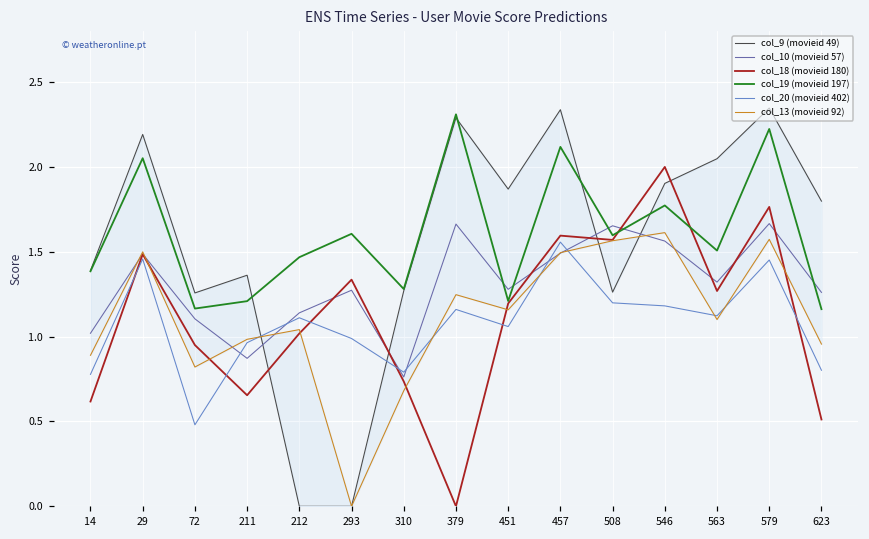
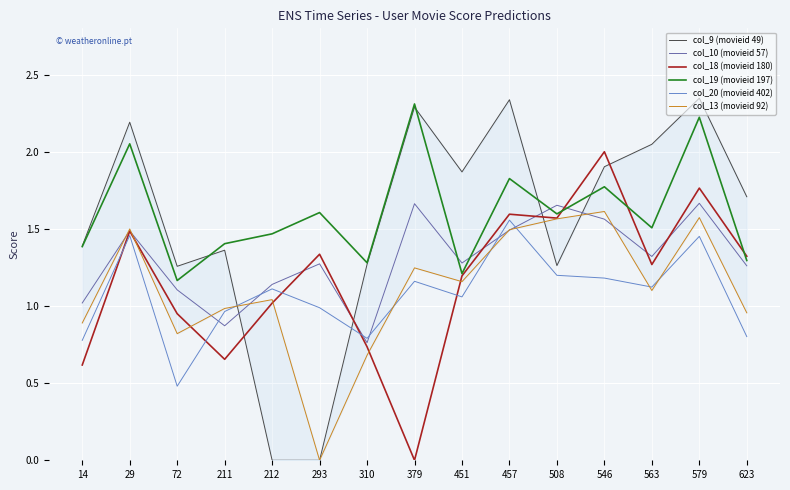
  {
    "col_9 (movieid 49)": {
      "212": 0.00,
      "508": 1.26,
-     "623": 1.80
+     "623": 1.71
    },
    "col_18 (movieid 180)": {
      "14": 0.62,
      "72": 0.95,
      "211": 0.65,
      "212": 1.02,
      "293": 1.34,
      "310": 0.74,
      "379": 0.00,
      "457": 1.60,
      "546": 2.00,
      "563": 1.27,
      "579": 1.76,
-     "623": 0.51
+     "623": 1.32
    },
    "col_19 (movieid 197)": {
      "29": 2.05,
      "72": 1.17,
-     "211": 1.21,
+     "211": 1.40,
      "212": 1.47,
      "293": 1.61,
      "379": 2.31,
-     "457": 2.12,
+     "457": 1.83,
      "508": 1.60,
      "546": 1.77,
      "563": 1.51,
      "579": 2.22,
-     "623": 1.16
+     "623": 1.30
    },
    "col_13 (movieid 92)": {
      "14": 0.89,
      "72": 0.82,
      "211": 0.98,
      "310": 0.68,
      "379": 1.25,
      "451": 1.16,
      "546": 1.61,
      "563": 1.10,
      "579": 1.57,
      "623": 0.96
    }
  }
